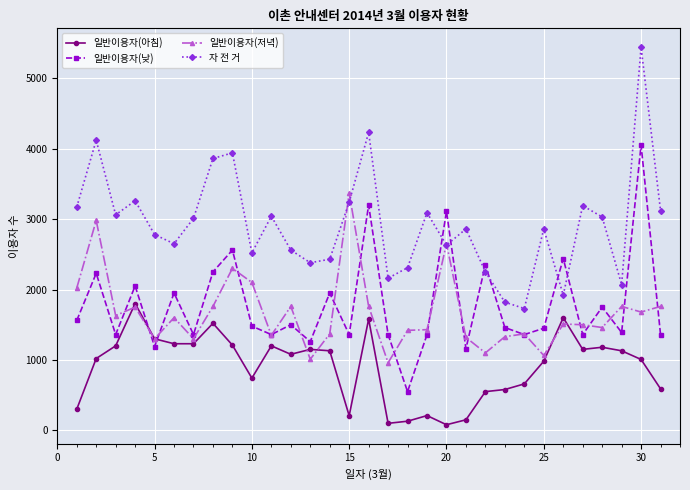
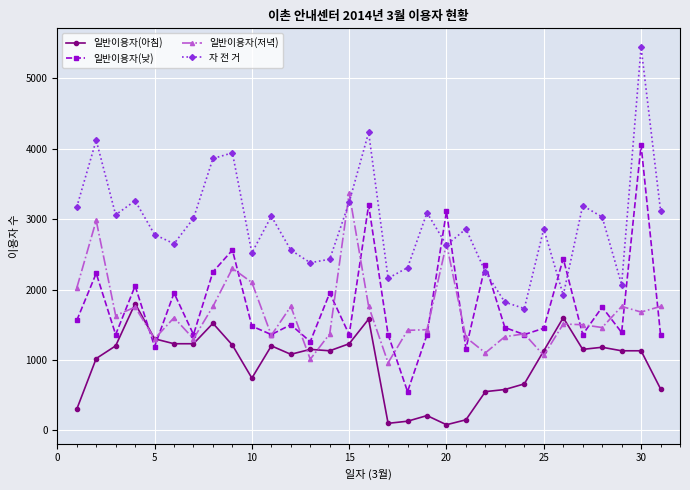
  {
    "일반이용자(아침)": {
      "10": 700,
-     "15": 200,
+     "15": 1200,
      "20": 100,
-     "25": 1000,
-     "30": 1000
+     "25": 1100,
+     "30": 1100
    },
    "일반이용자(저녁)": {
      "10": 2100,
      "15": 3400,
      "25": 1100,
      "30": 1700
    }
  }
